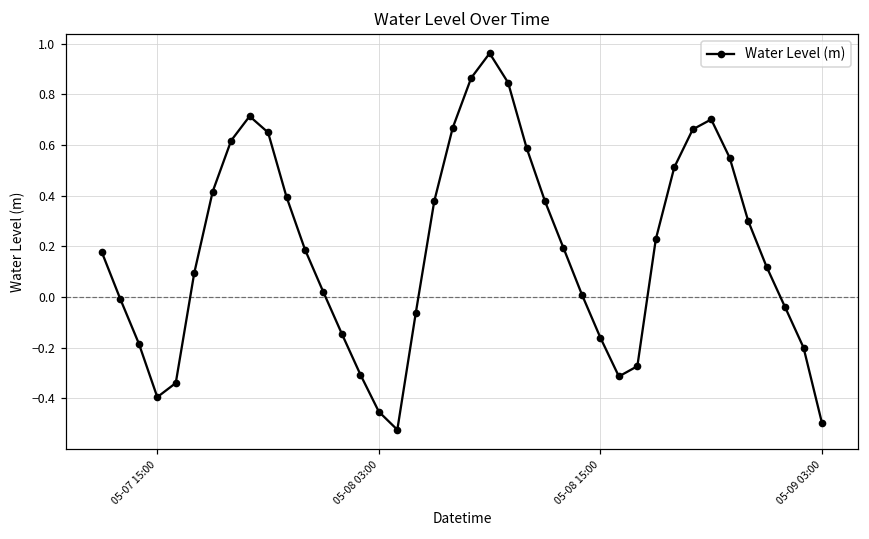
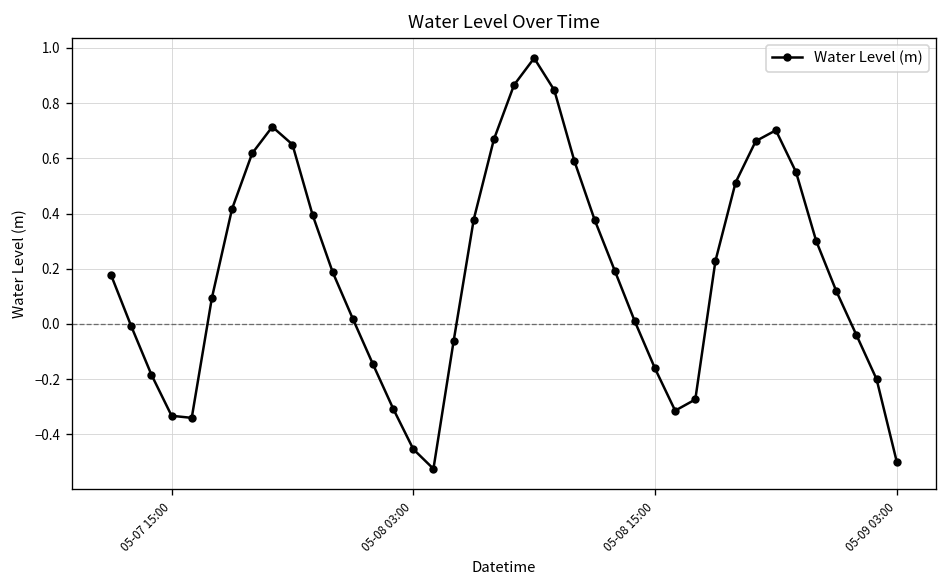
  {
-   "05-07 15:00": -0.40,
+   "05-07 15:00": -0.33,
    "05-08 03:00": -0.45,
    "05-08 15:00": -0.16,
    "05-09 03:00": -0.50
  }
